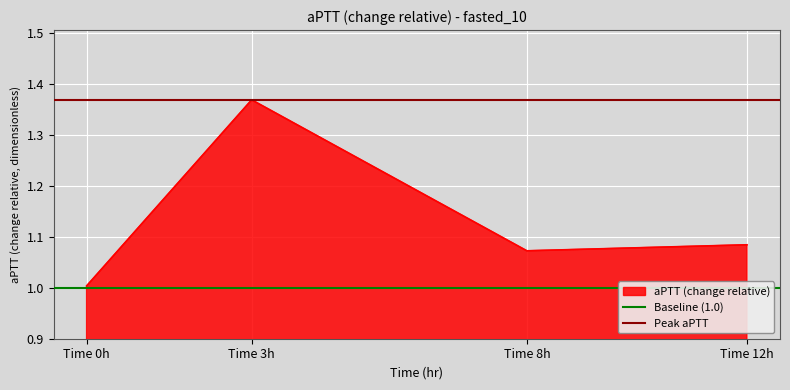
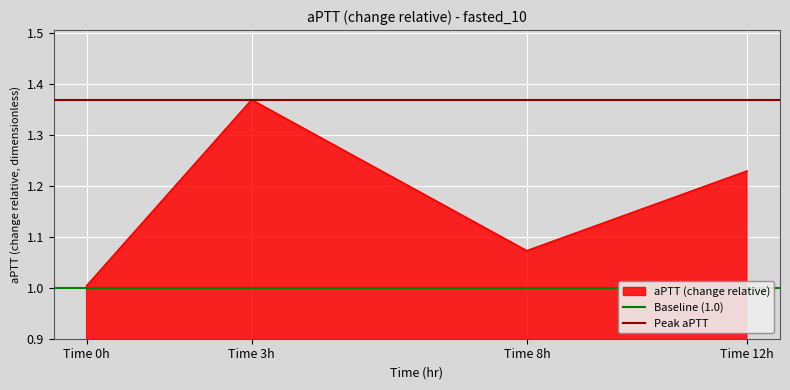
  {
    "Time 0h": 1.00,
    "Time 3h": 1.37,
    "Time 8h": 1.07,
-   "Time 12h": 1.08
+   "Time 12h": 1.23
  }
